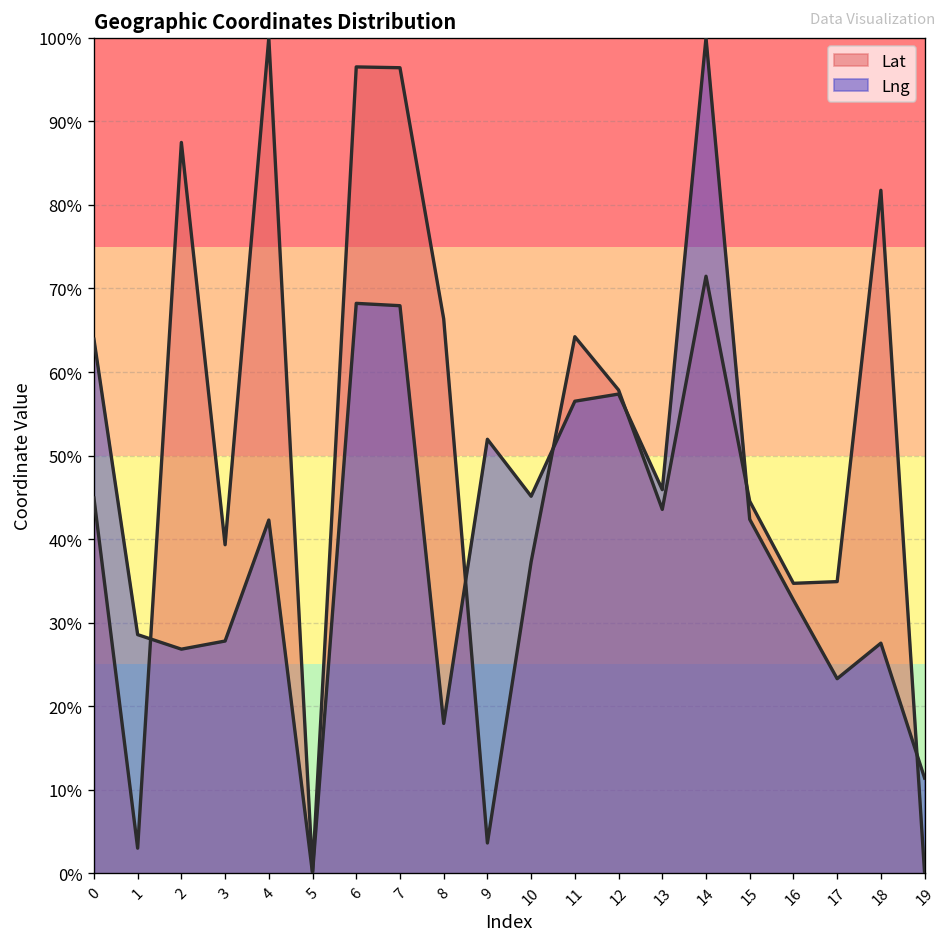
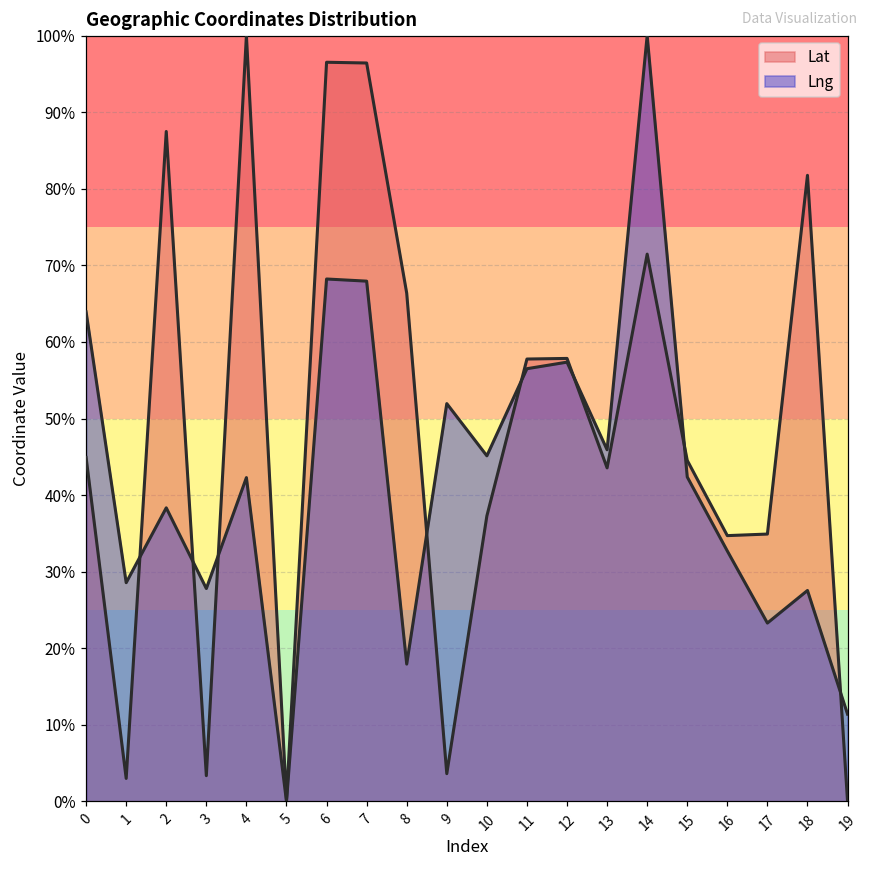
  {
    "Lat": {
      "0": "45%",
      "1": "3%",
      "2": "87%",
-     "3": "39%",
+     "3": "3%",
      "4": "100%",
      "6": "97%",
      "7": "96%",
      "8": "66%",
      "9": "4%",
      "10": "37%",
-     "11": "64%",
+     "11": "58%",
      "12": "58%",
      "13": "44%",
      "14": "71%",
      "15": "45%",
      "16": "35%",
      "17": "35%",
      "18": "82%",
      "19": "0%"
    },
    "Lng": {
      "0": "64%",
      "1": "29%",
-     "2": "27%",
+     "2": "38%",
      "3": "28%",
      "4": "42%",
      "6": "68%",
      "7": "68%",
      "8": "18%",
      "9": "52%",
      "10": "45%",
      "11": "57%",
      "12": "57%",
      "13": "46%",
      "14": "100%",
      "15": "42%",
      "16": "33%",
      "17": "23%",
      "18": "28%",
      "19": "11%"
    }
  }
